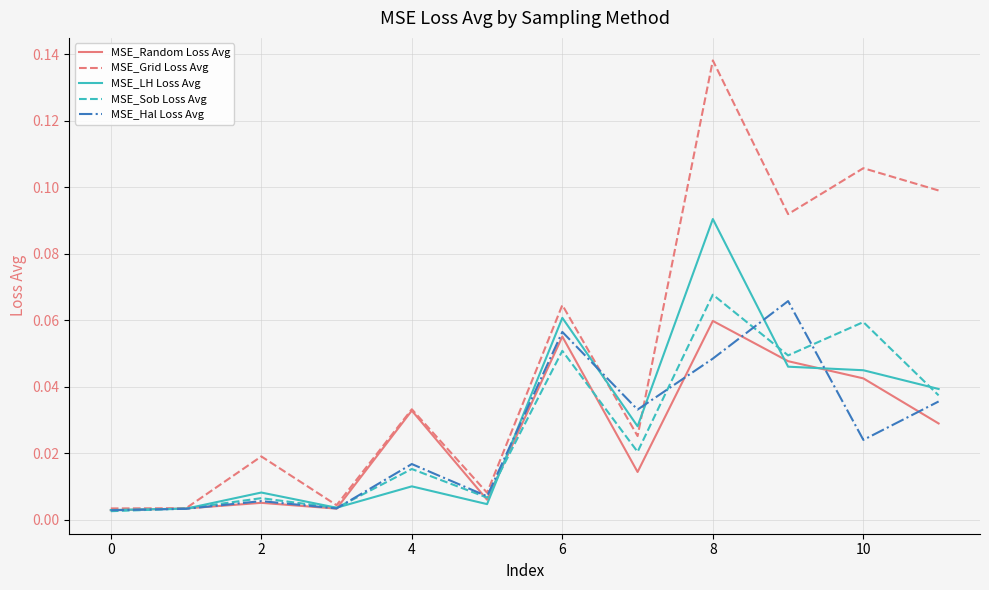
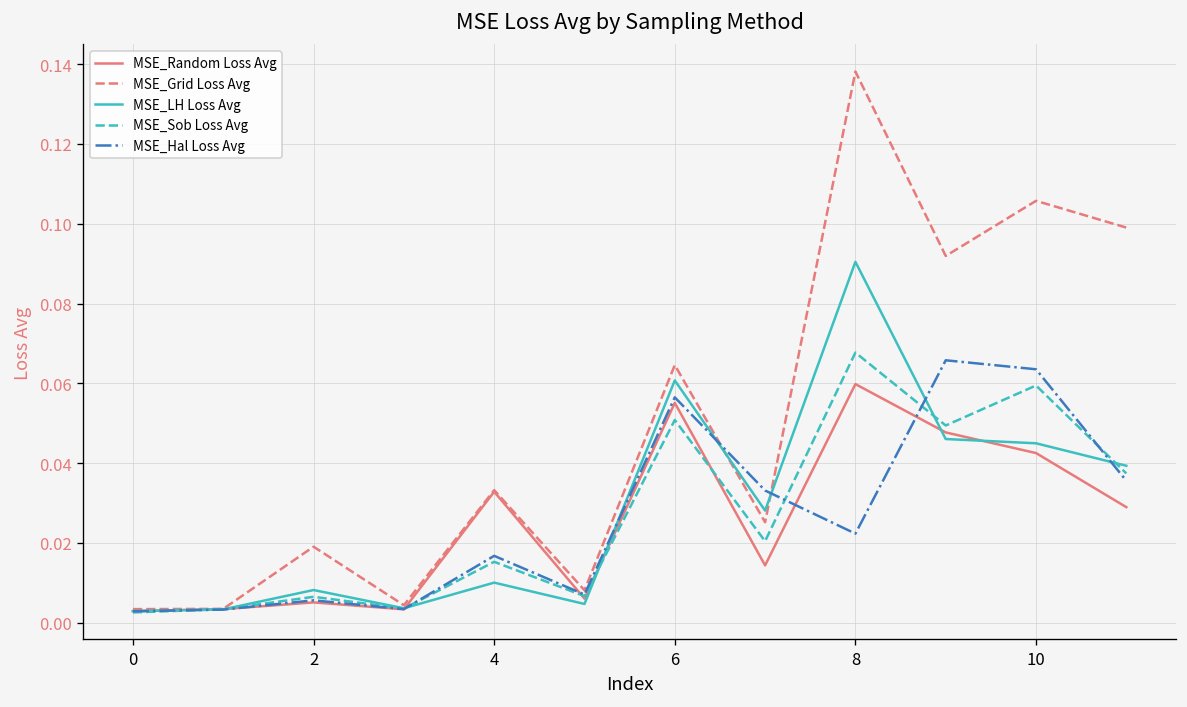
  {
    "MSE_Hal Loss Avg": {
      "4": 0.017,
      "6": 0.057,
-     "8": 0.048,
-     "10": 0.024
+     "8": 0.022,
+     "10": 0.064
    }
  }
